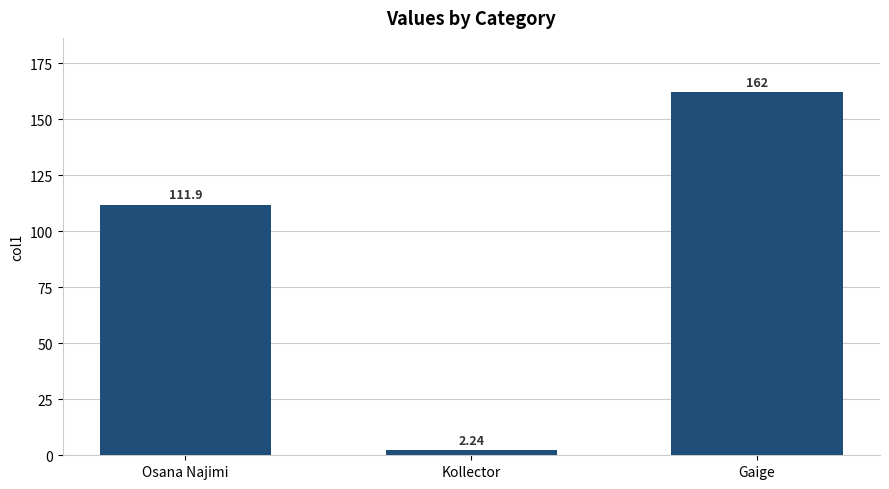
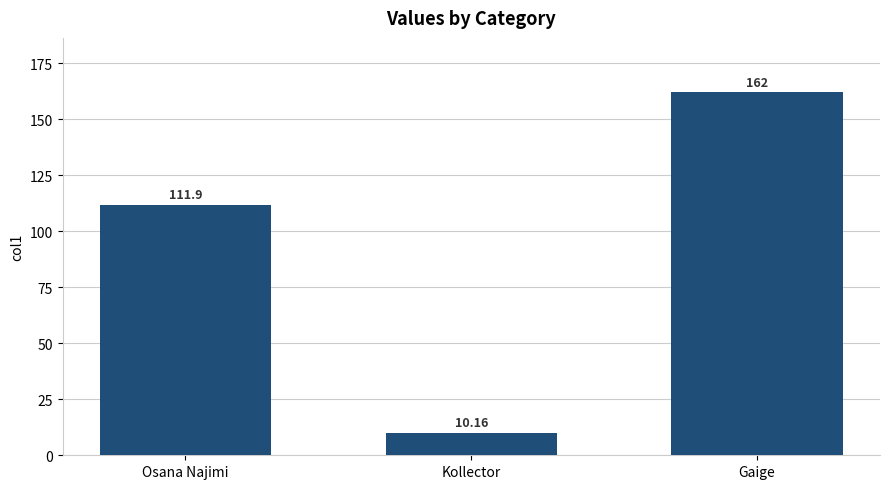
  {
    "Osana Najimi": 111.9,
-   "Kollector": 2.24,
+   "Kollector": 10.16,
    "Gaige": 162
  }
